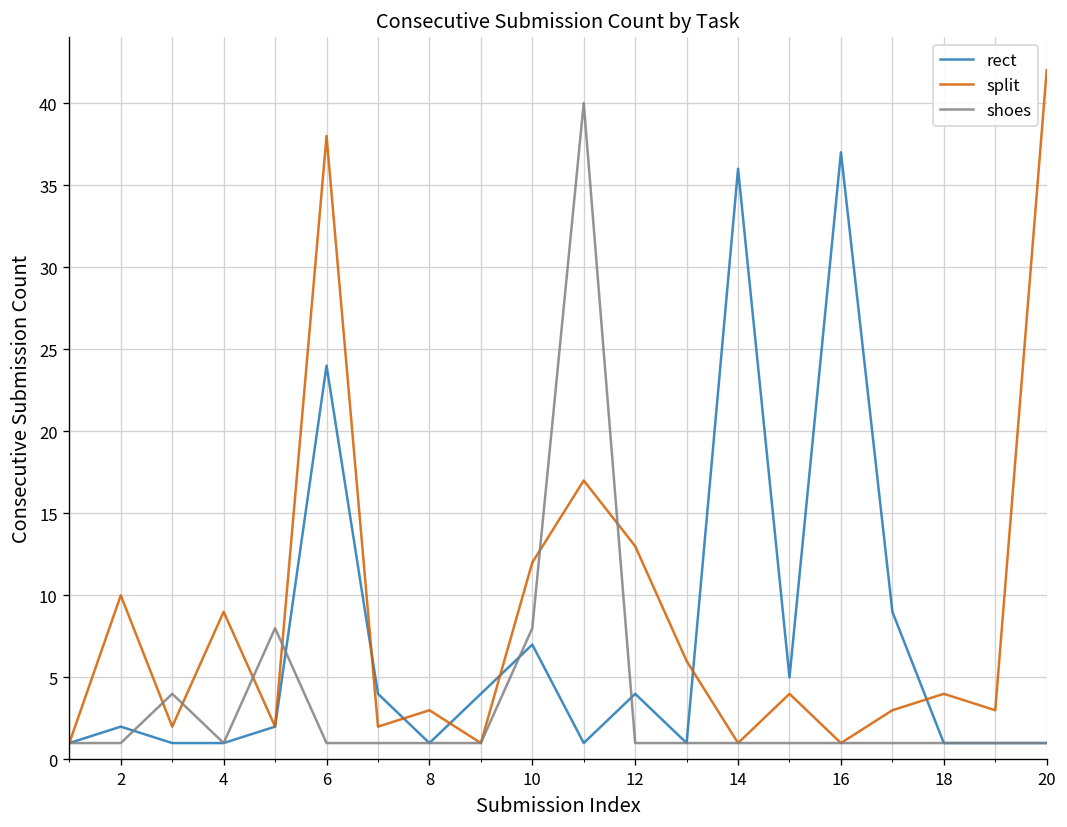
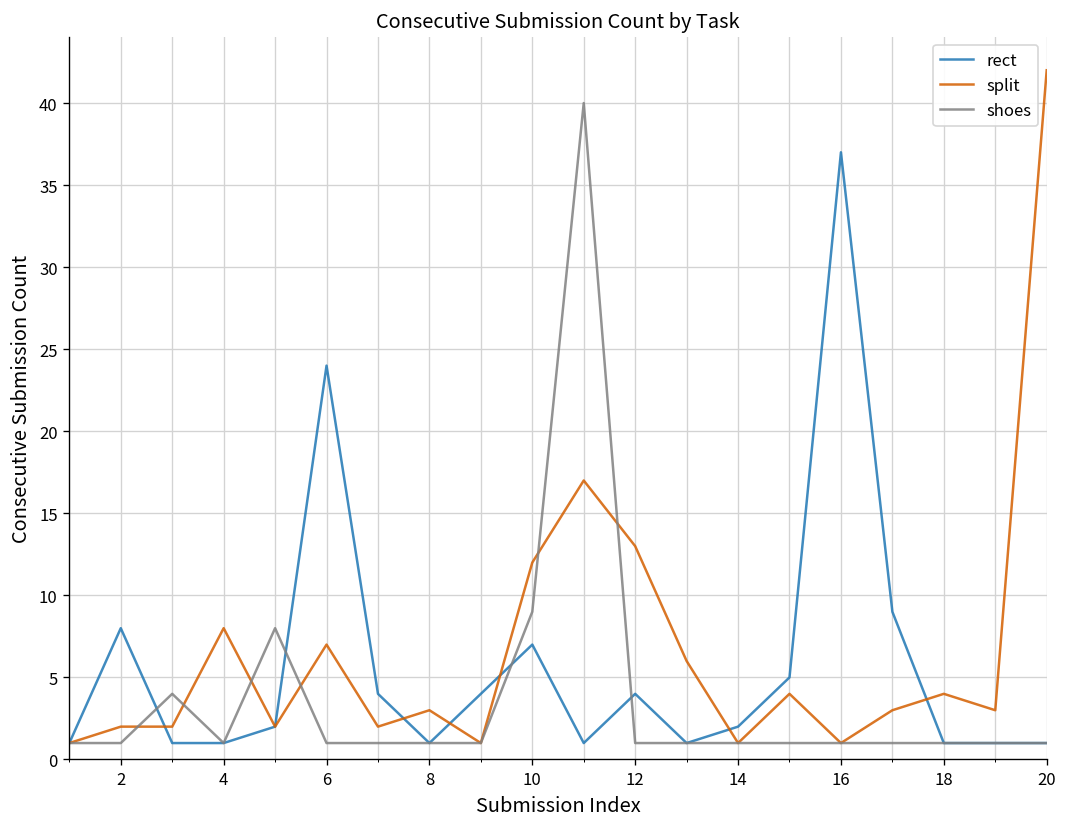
  {
    "rect": {
-     "2": 2,
+     "2": 8,
      "6": 24,
      "10": 7,
      "12": 4,
-     "14": 36,
+     "14": 2,
      "16": 37
    },
    "split": {
-     "2": 10,
-     "4": 9,
-     "6": 38,
+     "2": 2,
+     "4": 8,
+     "6": 7,
      "8": 3,
      "10": 12,
      "12": 13,
      "18": 4,
      "20": 42
    },
    "shoes": {
      "2": 1,
      "6": 1,
-     "10": 8,
+     "10": 9,
      "12": 1
    }
  }
